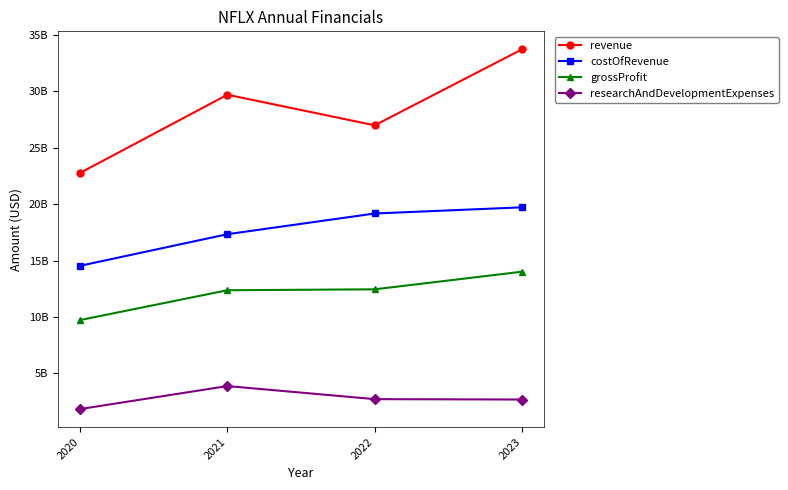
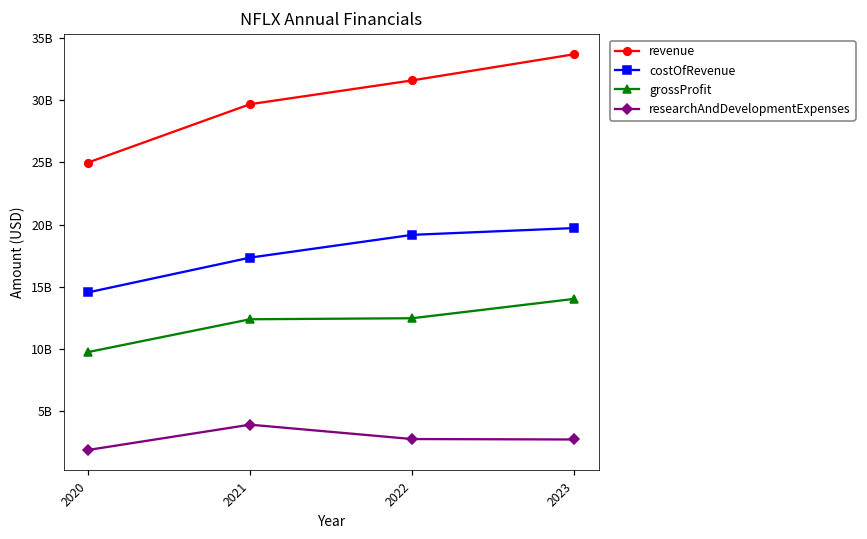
  {
    "revenue": {
-     "2020": 22800000000,
+     "2020": 25000000000,
      "2021": 29700000000,
-     "2022": 27000000000,
+     "2022": 31600000000,
      "2023": 33700000000
    },
    "costOfRevenue": {
      "2020": 14500000000,
      "2021": 17300000000,
      "2022": 19200000000,
      "2023": 19700000000
    },
    "grossProfit": {
      "2020": 9700000000,
      "2021": 12400000000,
      "2022": 12400000000,
      "2023": 14000000000
    },
    "researchAndDevelopmentExpenses": {
      "2020": 1800000000,
      "2021": 3900000000,
      "2022": 2700000000,
      "2023": 2700000000
    }
  }
